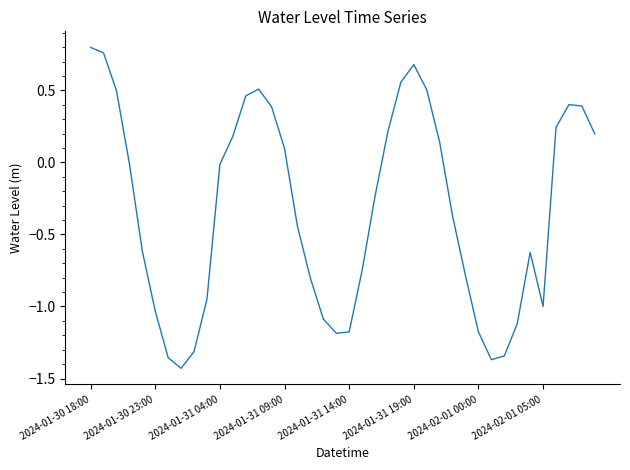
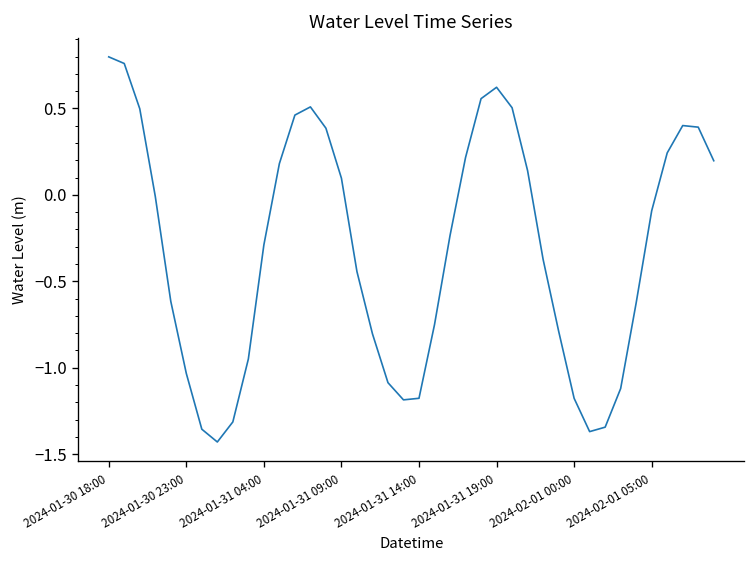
  {
    "2024-01-30 18:00": 0.80,
    "2024-01-30 23:00": -1.03,
-   "2024-01-31 04:00": -0.01,
+   "2024-01-31 04:00": -0.29,
    "2024-01-31 09:00": 0.10,
    "2024-01-31 14:00": -1.18,
-   "2024-01-31 19:00": 0.68,
+   "2024-01-31 19:00": 0.62,
    "2024-02-01 00:00": -1.18,
-   "2024-02-01 05:00": -1.00
+   "2024-02-01 05:00": -0.09
  }
